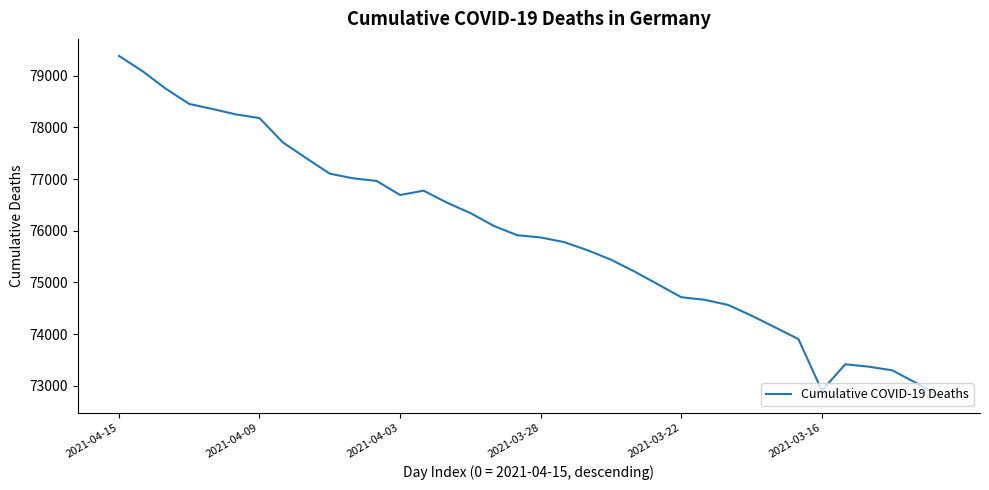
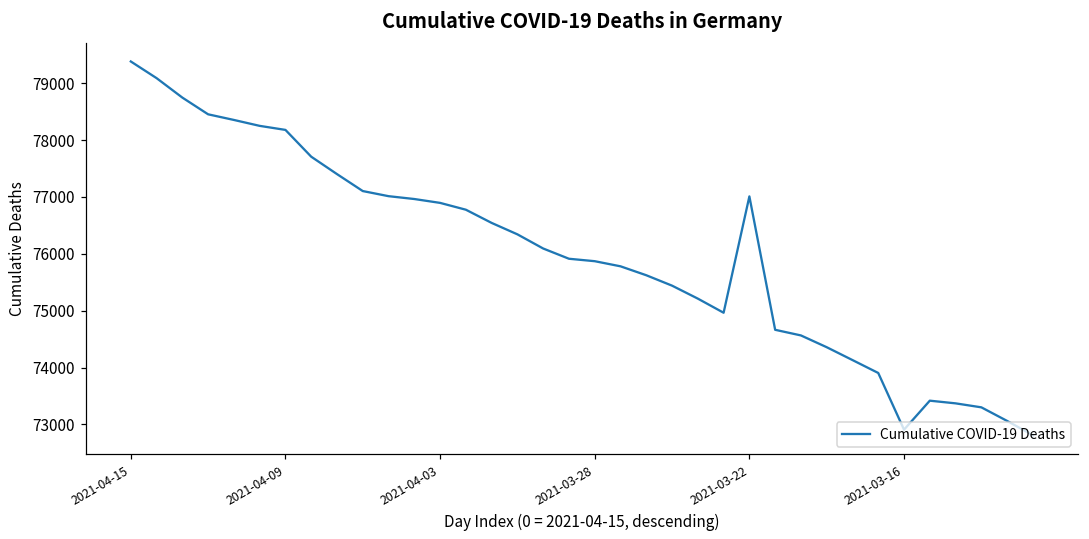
  {
    "2021-04-15": 79400,
    "2021-04-09": 78200,
-   "2021-04-03": 76700,
+   "2021-04-03": 76900,
    "2021-03-28": 75900,
-   "2021-03-22": 74700
+   "2021-03-22": 77000
  }
